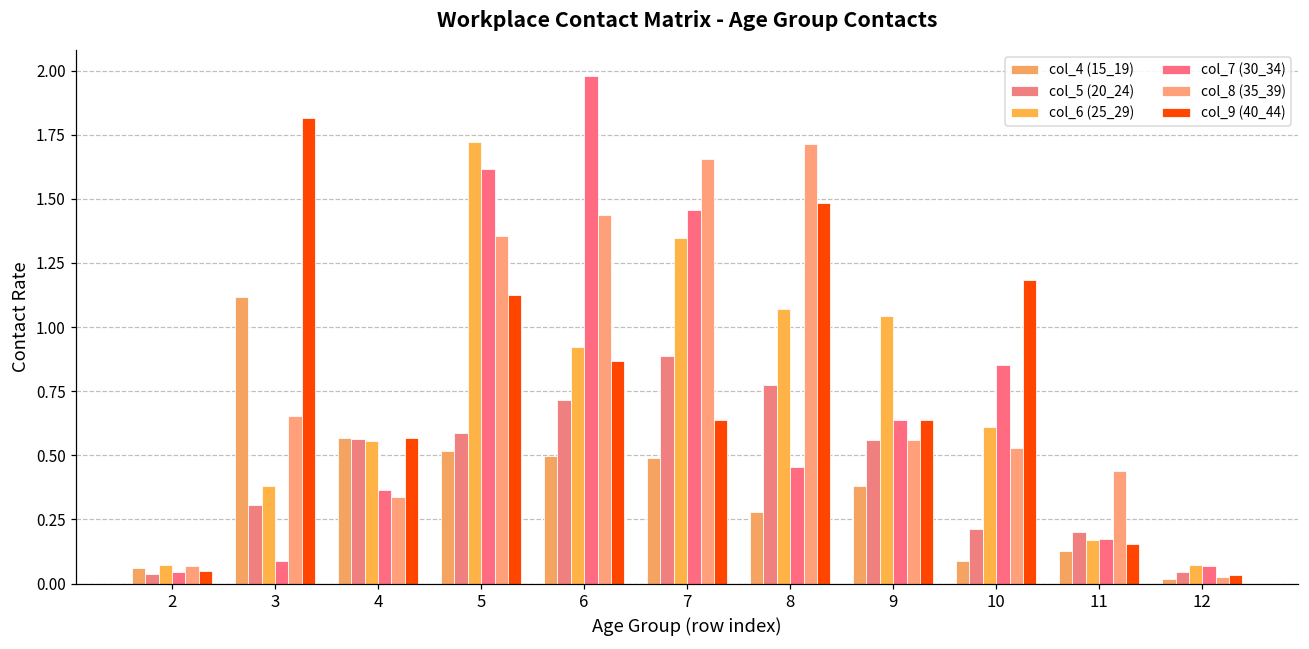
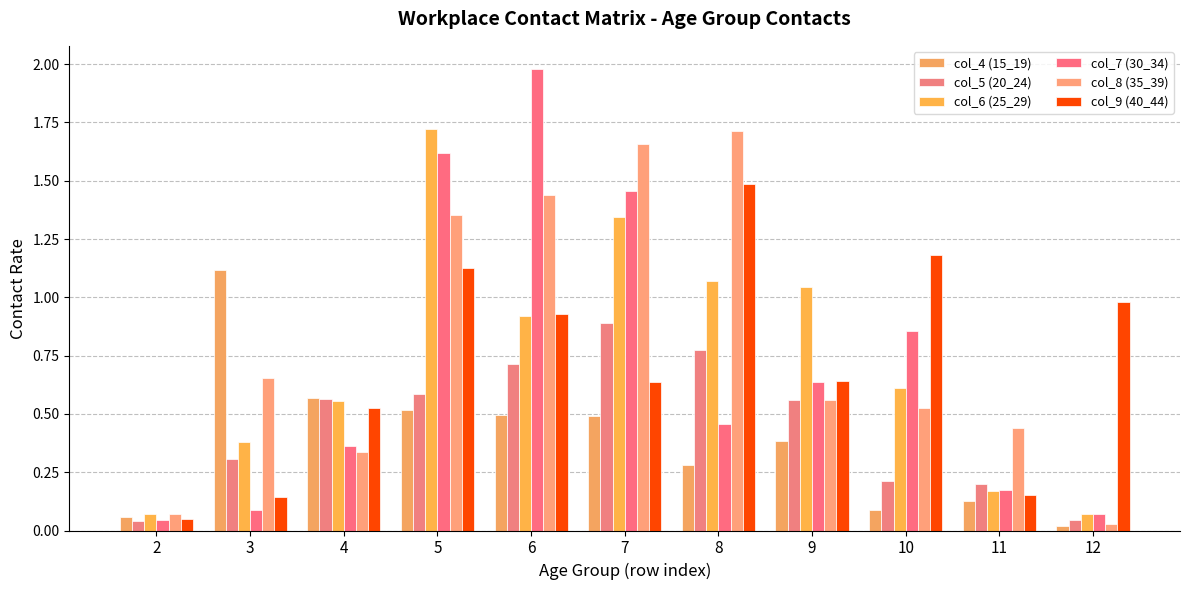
  {
    "col_9 (40_44)": {
      "2": 0.05,
-     "3": 1.82,
-     "4": 0.57,
+     "3": 0.14,
+     "4": 0.53,
      "5": 1.12,
-     "6": 0.87,
+     "6": 0.93,
      "7": 0.64,
      "8": 1.49,
      "9": 0.64,
      "10": 1.18,
      "11": 0.15,
-     "12": 0.03
+     "12": 0.98
    }
  }
